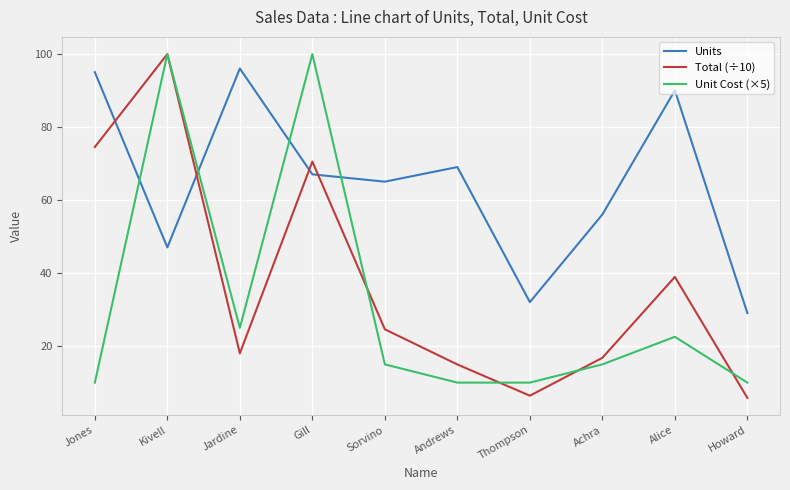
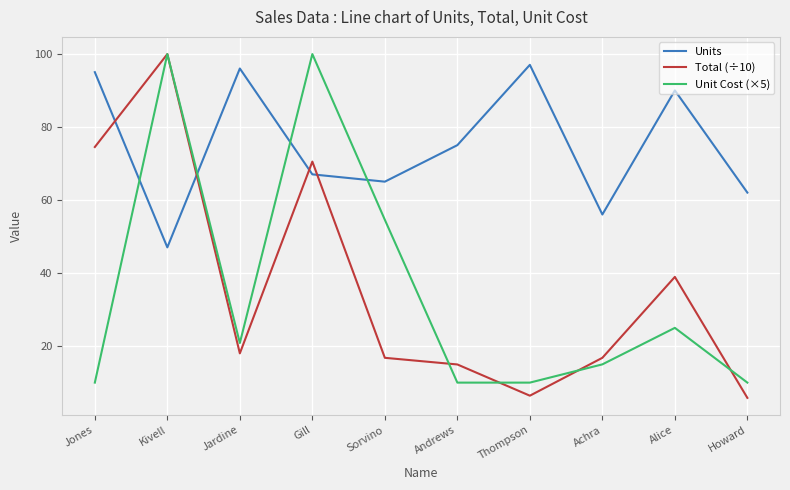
  {
    "Units": {
      "Jones": 95,
      "Kivell": 47,
      "Jardine": 96,
      "Gill": 67,
      "Sorvino": 65,
-     "Andrews": 69,
-     "Thompson": 32,
+     "Andrews": 75,
+     "Thompson": 97,
      "Achra": 56,
-     "Howard": 29
+     "Howard": 62
    },
    "Total (÷10)": {
      "Jones": 74,
      "Jardine": 18,
      "Gill": 70,
-     "Sorvino": 25,
+     "Sorvino": 17,
      "Andrews": 15,
      "Thompson": 6,
      "Achra": 17,
      "Alice": 39,
      "Howard": 6
    },
    "Unit Cost (×5)": {
      "Jones": 10,
-     "Jardine": 25,
+     "Jardine": 21,
      "Gill": 100,
-     "Sorvino": 15,
+     "Sorvino": 55,
      "Andrews": 10,
      "Thompson": 10,
      "Achra": 15,
-     "Alice": 23,
+     "Alice": 25,
      "Howard": 10
    }
  }
